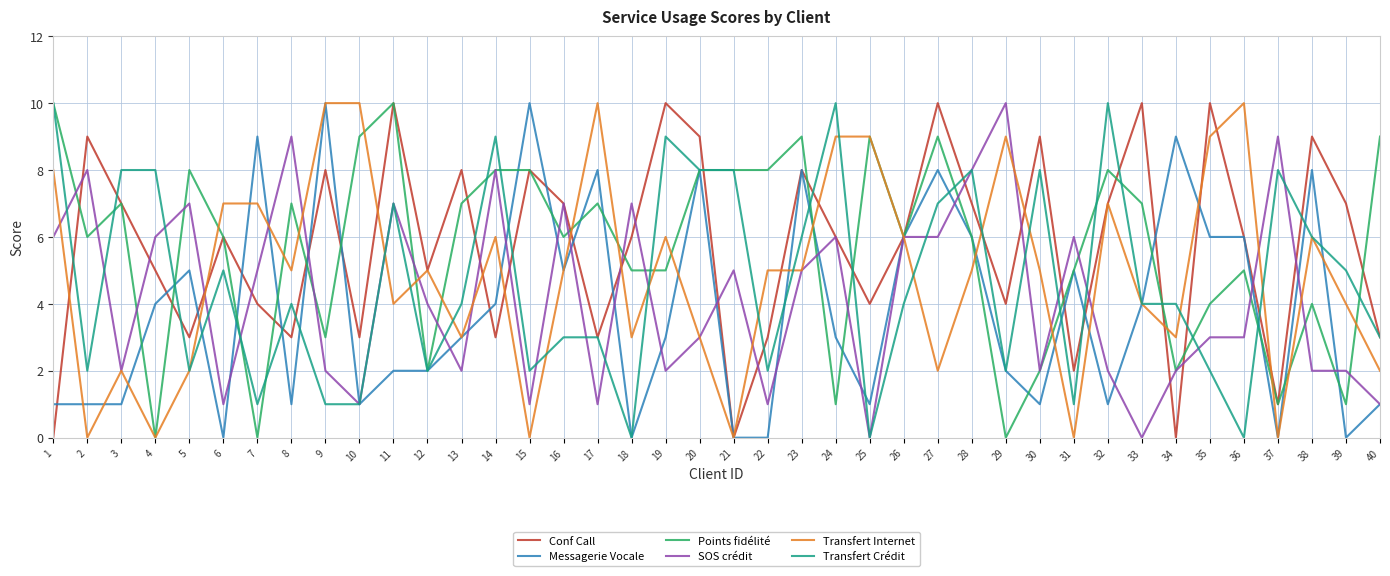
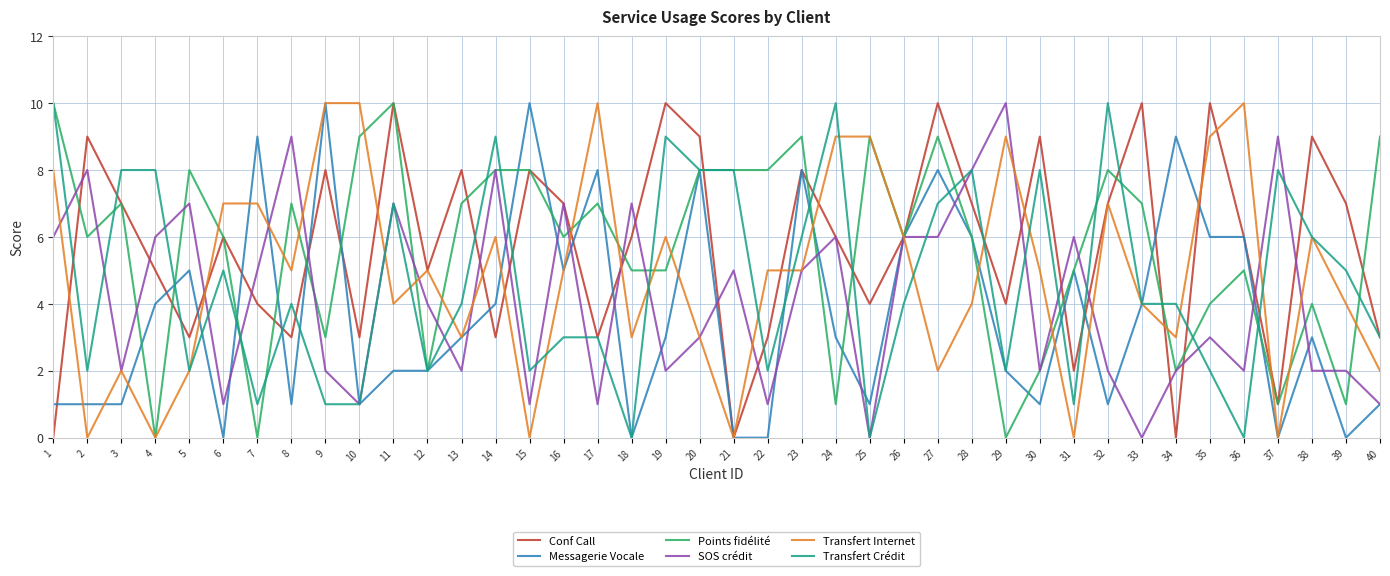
  {
    "Conf Call": {
      "1": 0,
      "2": 9,
      "4": 5,
      "5": 3,
      "7": 4,
      "8": 3,
      "9": 8,
      "10": 3,
      "13": 8,
      "14": 3,
      "18": 6,
      "19": 10,
      "20": 9,
      "22": 3,
      "25": 4,
      "27": 10,
      "28": 7,
      "29": 4,
      "30": 9,
      "31": 2,
      "33": 10,
      "34": 0,
      "35": 10,
      "38": 9,
      "39": 7
    },
    "Messagerie Vocale": {
      "1": 1,
      "2": 1,
      "3": 1,
      "4": 4,
      "5": 5,
      "6": 0,
      "7": 9,
      "8": 1,
      "11": 2,
      "14": 4,
      "15": 10,
      "17": 8,
      "19": 3,
      "22": 0,
      "24": 3,
      "25": 1,
      "27": 8,
      "30": 1,
      "32": 1,
      "34": 9,
      "35": 6,
-     "38": 8,
+     "38": 3,
      "39": 0
    },
    "SOS crédit": {
      "1": 6,
      "2": 8,
      "4": 6,
      "5": 7,
      "6": 1,
      "7": 5,
      "8": 9,
      "9": 2,
      "12": 4,
      "13": 2,
      "15": 1,
      "17": 1,
      "18": 7,
      "19": 2,
      "21": 5,
      "22": 1,
      "27": 6,
      "29": 10,
      "31": 6,
      "32": 2,
      "33": 0,
      "35": 3,
-     "36": 3,
+     "36": 2,
      "37": 9,
      "38": 2,
      "39": 2
    },
    "Transfert Internet": {
      "1": 8,
      "2": 0,
      "6": 7,
      "7": 7,
      "8": 5,
      "10": 10,
      "11": 4,
      "14": 6,
      "15": 0,
      "17": 10,
      "18": 3,
      "19": 6,
      "22": 5,
      "24": 9,
      "27": 2,
-     "28": 5,
+     "28": 4,
      "29": 9,
      "30": 5,
      "31": 0,
      "34": 3,
      "35": 9,
      "36": 10,
      "39": 4,
      "40": 2
    }
  }
